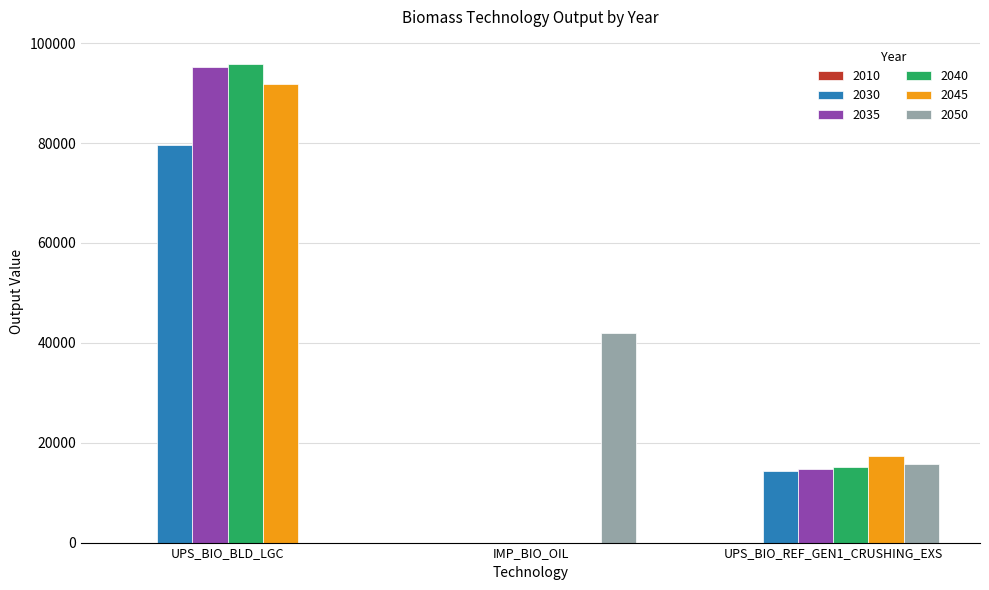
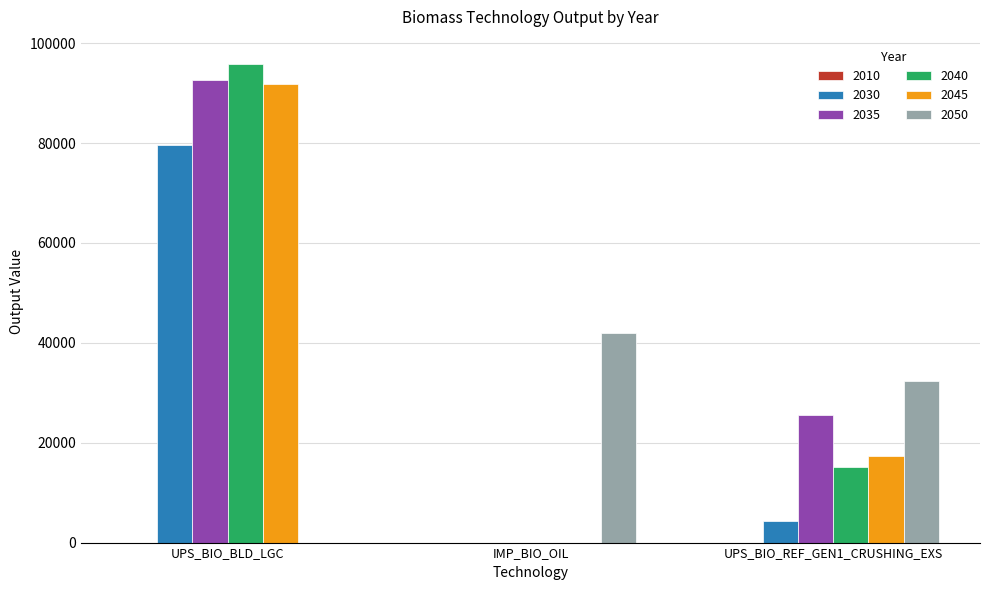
  {
    "2010": {
      "UPS_BIO_BLD_LGC": 0,
      "IMP_BIO_OIL": 0,
      "UPS_BIO_REF_GEN1_CRUSHING_EXS": 0
    },
    "2030": {
      "UPS_BIO_BLD_LGC": 80000,
      "IMP_BIO_OIL": 0,
-     "UPS_BIO_REF_GEN1_CRUSHING_EXS": 14000
+     "UPS_BIO_REF_GEN1_CRUSHING_EXS": 4000
    },
    "2035": {
-     "UPS_BIO_BLD_LGC": 95000,
+     "UPS_BIO_BLD_LGC": 93000,
      "IMP_BIO_OIL": 0,
-     "UPS_BIO_REF_GEN1_CRUSHING_EXS": 15000
+     "UPS_BIO_REF_GEN1_CRUSHING_EXS": 25000
    },
    "2040": {
      "UPS_BIO_BLD_LGC": 96000,
      "IMP_BIO_OIL": 0,
      "UPS_BIO_REF_GEN1_CRUSHING_EXS": 15000
    },
    "2045": {
      "UPS_BIO_BLD_LGC": 92000,
      "IMP_BIO_OIL": 0,
      "UPS_BIO_REF_GEN1_CRUSHING_EXS": 17000
    },
    "2050": {
      "UPS_BIO_BLD_LGC": 0,
      "IMP_BIO_OIL": 42000,
-     "UPS_BIO_REF_GEN1_CRUSHING_EXS": 16000
+     "UPS_BIO_REF_GEN1_CRUSHING_EXS": 32000
    }
  }
